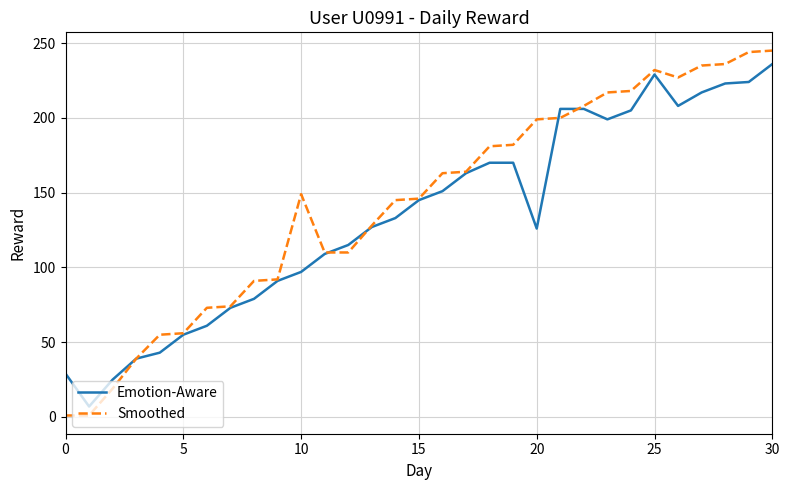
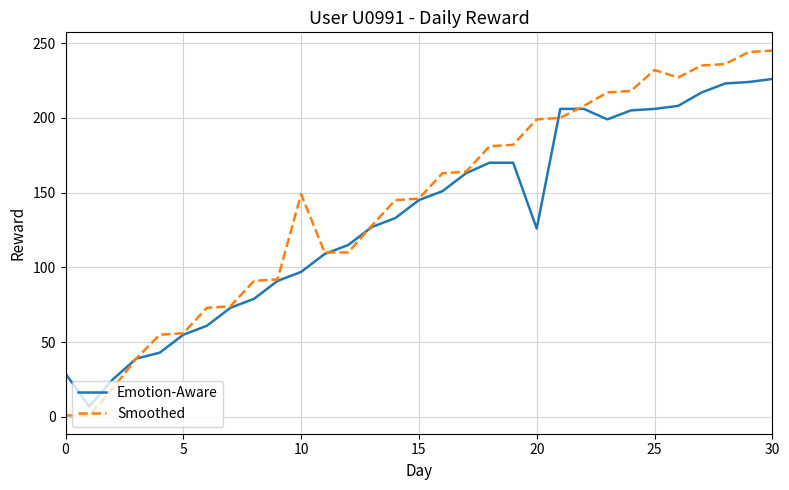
  {
    "Emotion-Aware": {
      "0": 29,
      "10": 97,
      "20": 126,
-     "25": 229,
-     "30": 236
+     "25": 206,
+     "30": 226
    },
    "Smoothed": {
      "0": 1,
      "10": 149,
      "20": 199,
      "25": 232,
      "30": 245
    }
  }
